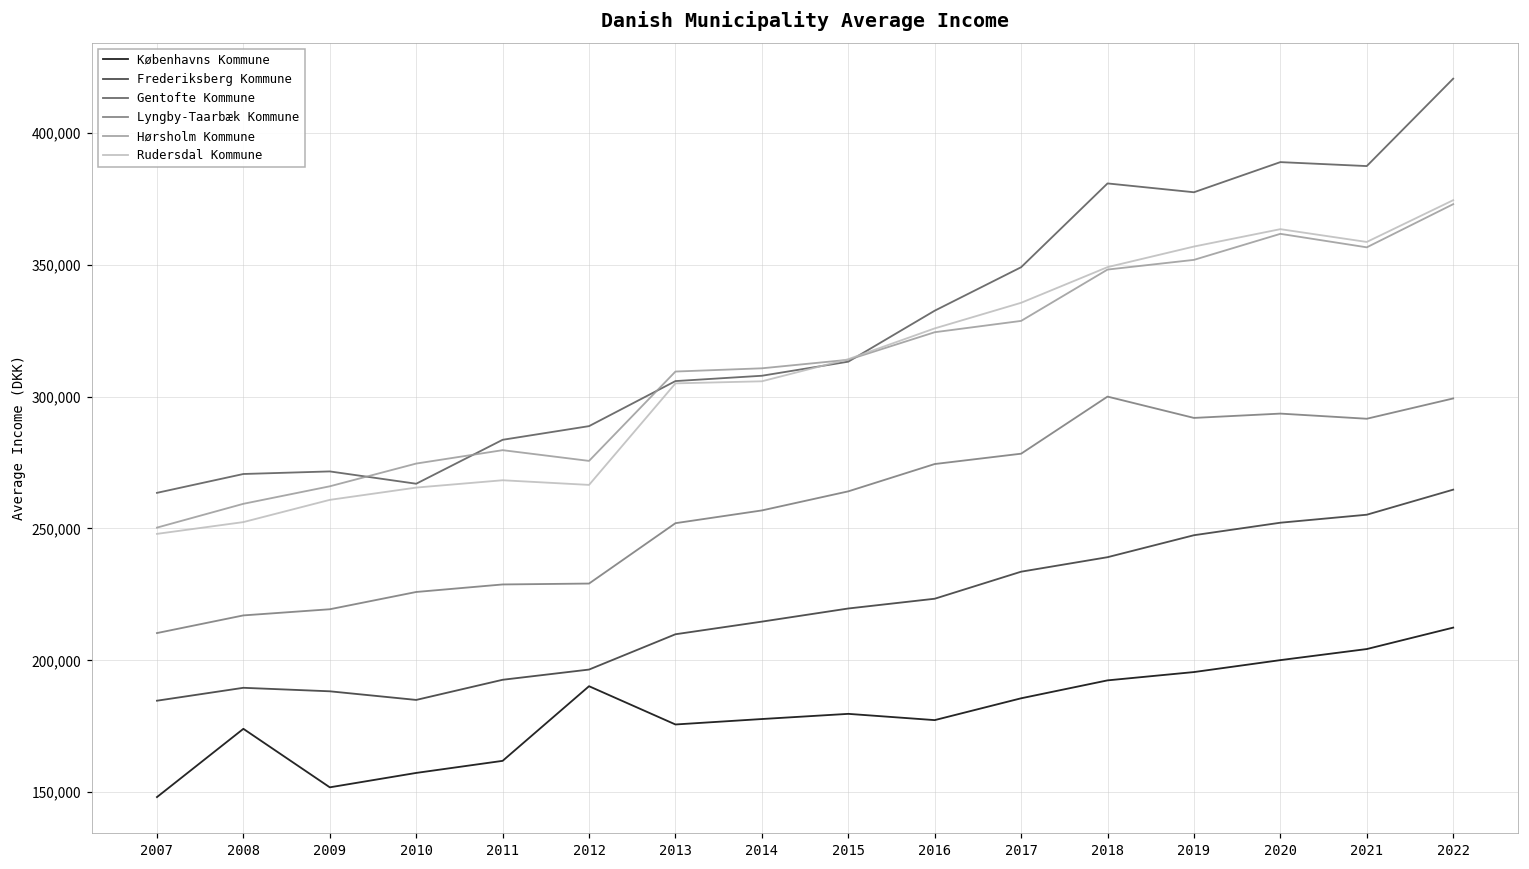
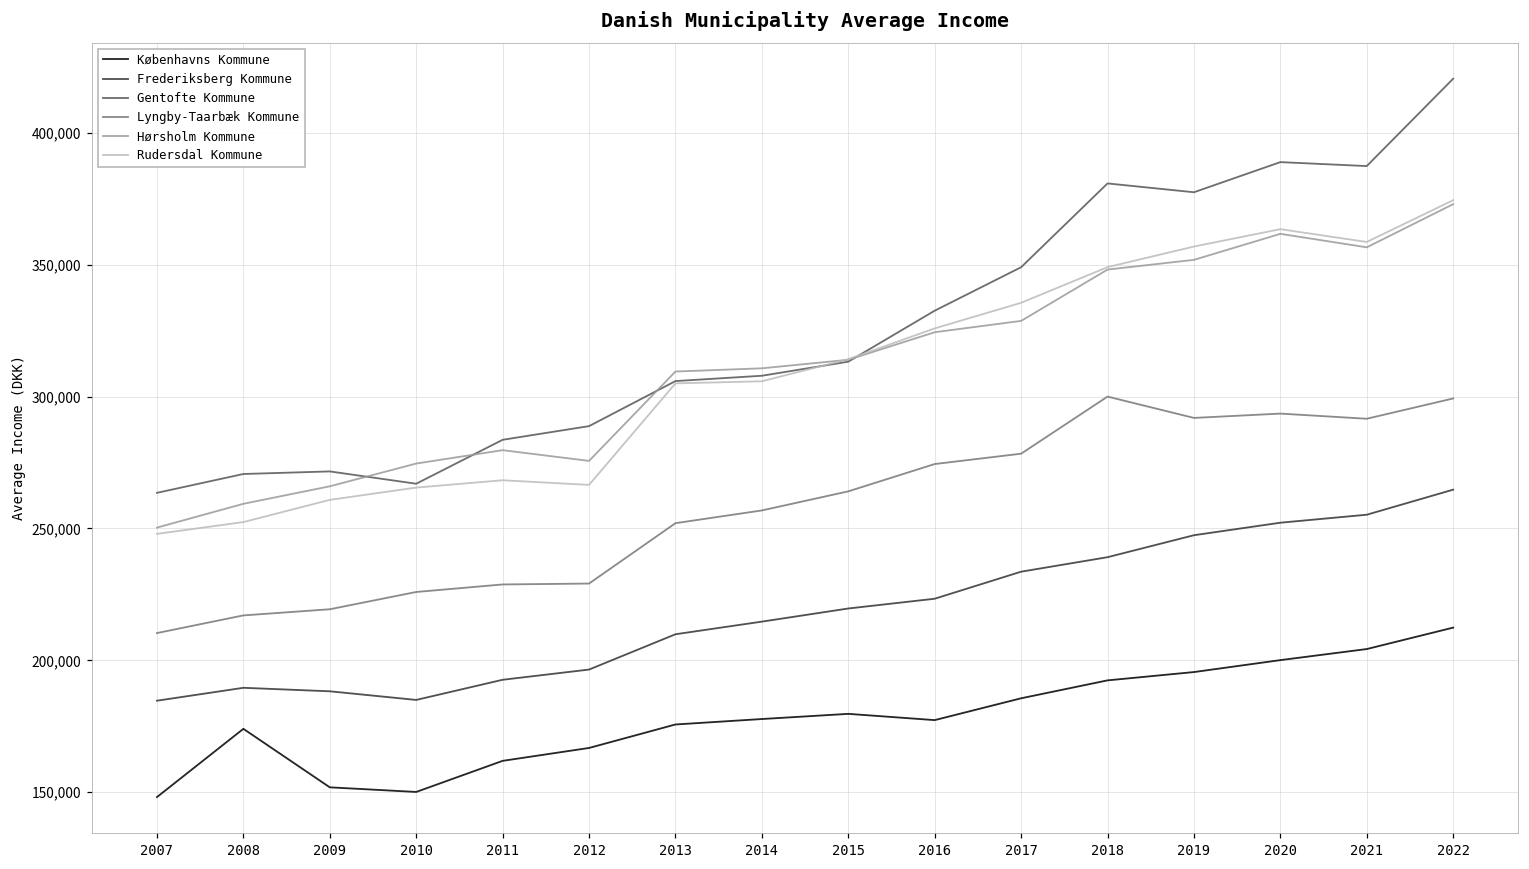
  {
    "Københavns Kommune": {
      "2007": "148,000",
      "2008": "174,000",
      "2009": "152,000",
-     "2010": "157,000",
+     "2010": "150,000",
      "2011": "162,000",
-     "2012": "190,000",
+     "2012": "167,000",
      "2013": "176,000",
      "2014": "178,000",
      "2015": "180,000",
      "2016": "177,000",
      "2017": "186,000",
      "2018": "192,000",
      "2019": "196,000",
      "2020": "200,000",
      "2021": "204,000",
      "2022": "212,000"
    }
  }
